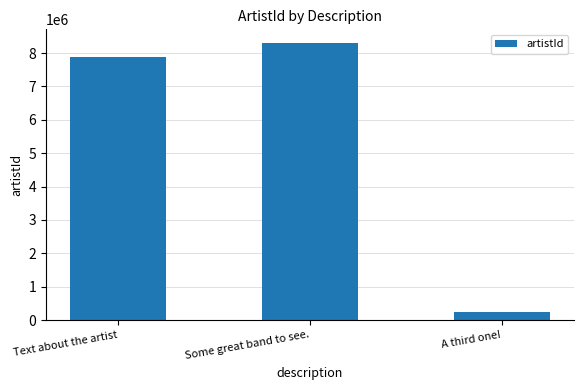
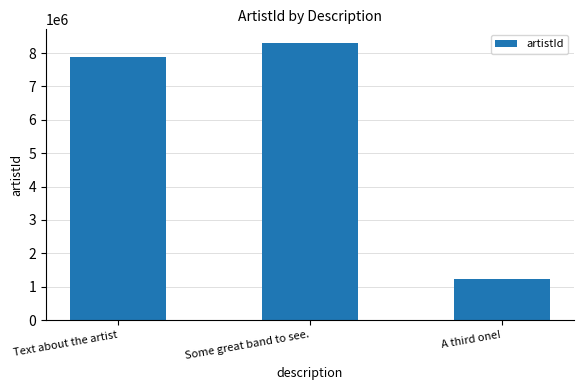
  {
    "Text about the artist": 7900000,
    "Some great band to see.": 8300000,
-   "A third one!": 200000
+   "A third one!": 1200000
  }
